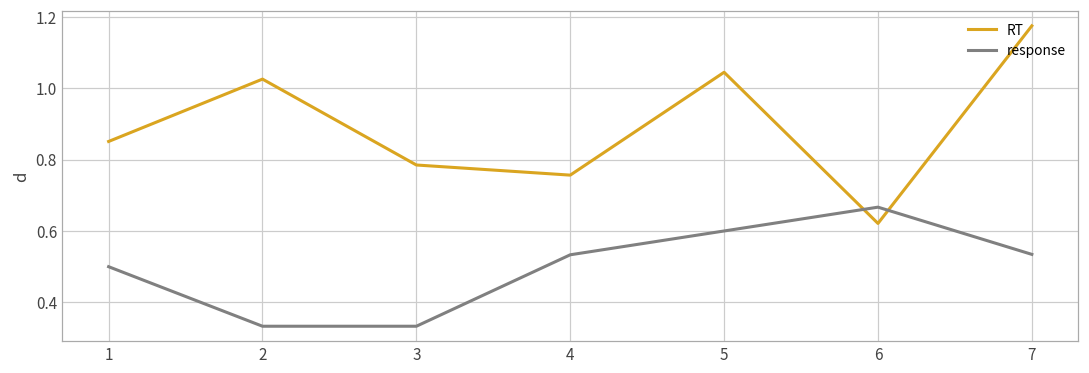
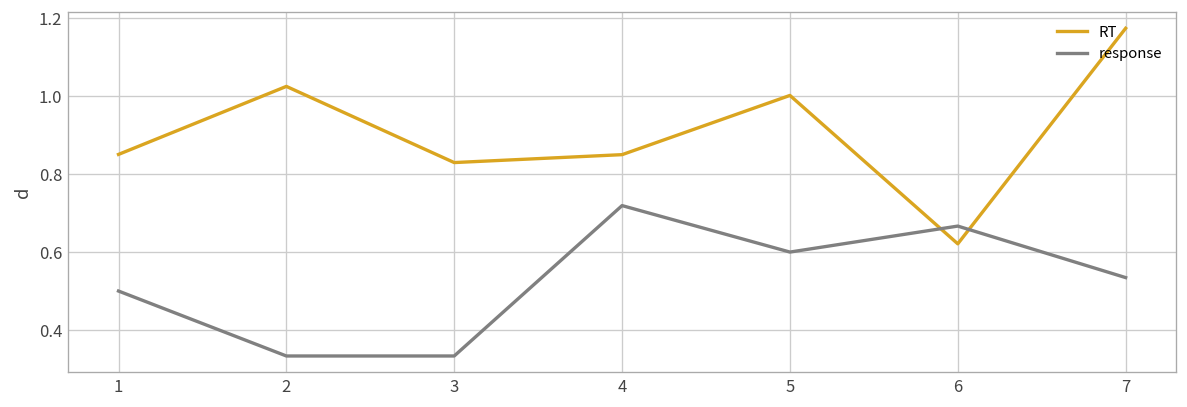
  {
    "RT": {
      "1": 0.85,
      "2": 1.03,
-     "3": 0.78,
-     "4": 0.76,
-     "5": 1.04,
+     "3": 0.83,
+     "4": 0.85,
+     "5": 1.00,
      "6": 0.62,
      "7": 1.17
    },
    "response": {
      "1": 0.50,
      "2": 0.33,
      "3": 0.33,
-     "4": 0.53,
+     "4": 0.72,
      "5": 0.60,
      "6": 0.67,
      "7": 0.53
    }
  }
